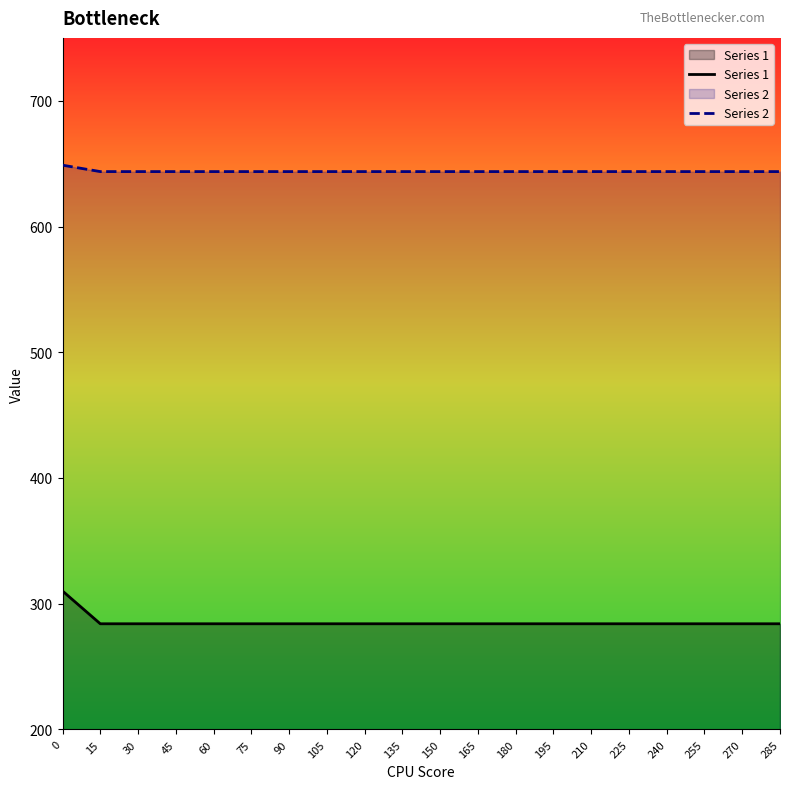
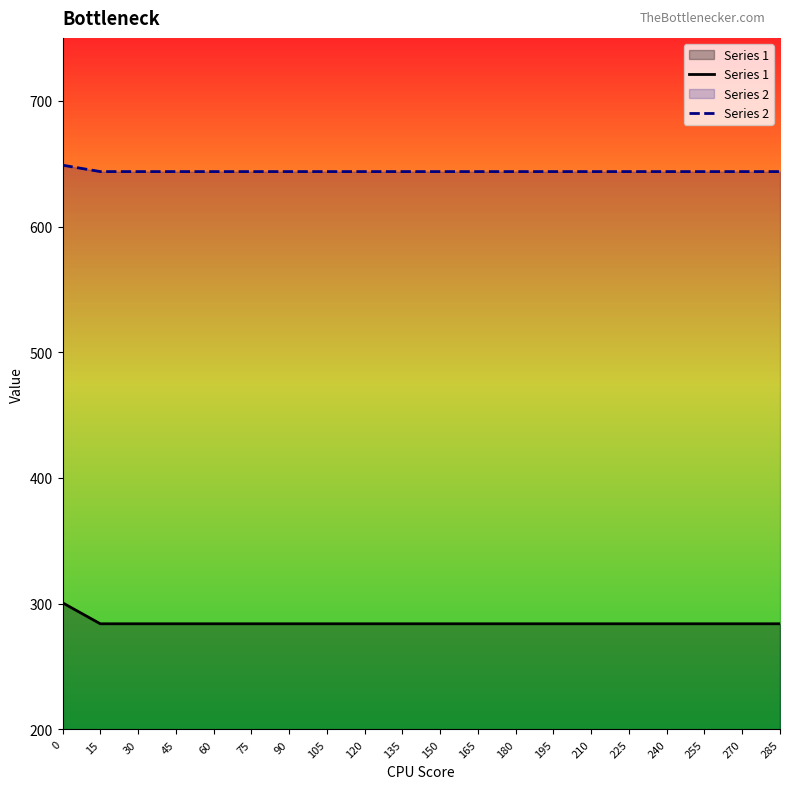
  {
    "Series 1": {
-     "0": 310,
+     "0": 301,
      "15": 284,
      "30": 284,
      "45": 284,
      "60": 284,
      "75": 284,
      "90": 284,
      "105": 284,
      "120": 284,
      "135": 284,
      "150": 284,
      "165": 284,
      "180": 284,
      "195": 284,
      "210": 284,
      "225": 284,
      "240": 284,
      "255": 284,
      "270": 284,
      "285": 284
    },
    "Series 2": {
      "0": 649,
      "15": 644,
      "30": 644,
      "45": 644,
      "60": 644,
      "75": 644,
      "90": 644,
      "105": 644,
      "120": 644,
      "135": 644,
      "150": 644,
      "165": 644,
      "180": 644,
      "195": 644,
      "210": 644,
      "225": 644,
      "240": 644,
      "255": 644,
      "270": 644,
      "285": 644
    }
  }
